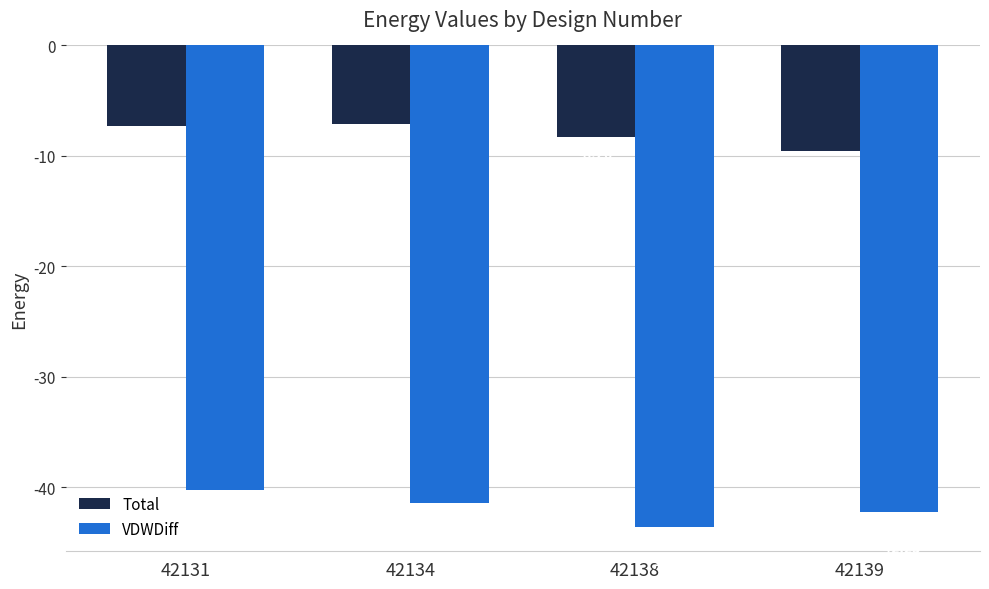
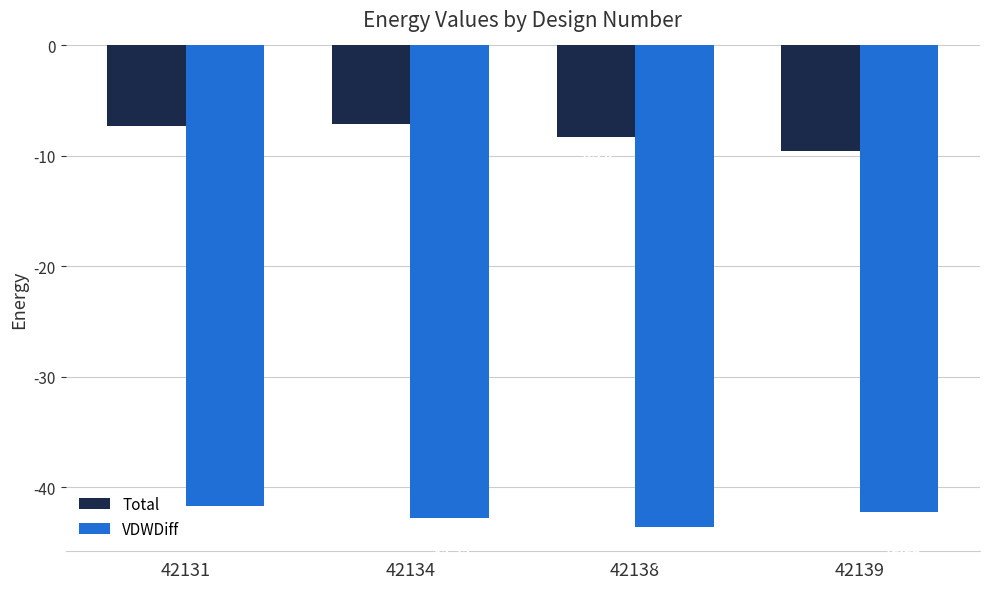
  {
    "Total": {
      "42131": -7.3,
      "42134": -7.1,
      "42138": -8.3,
      "42139": -9.5
    },
    "VDWDiff": {
-     "42131": -40.2,
-     "42134": -41.4,
+     "42131": -41.7,
+     "42134": -42.7,
      "42138": -43.6,
      "42139": -42.2
    }
  }
